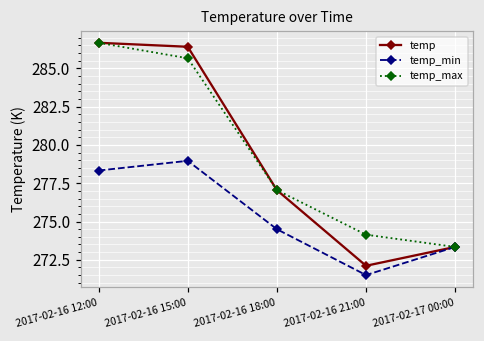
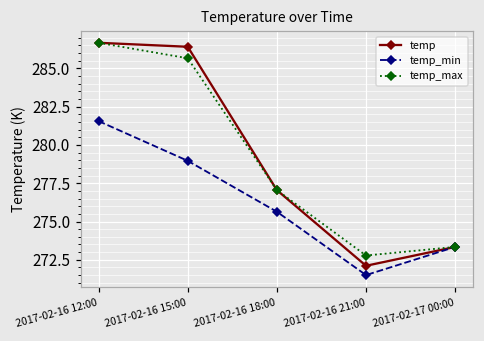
  {
    "temp": {
      "2017-02-16 15:00": 286.4,
      "2017-02-16 21:00": 272.1
    },
    "temp_min": {
-     "2017-02-16 12:00": 278.3,
+     "2017-02-16 12:00": 281.6,
      "2017-02-16 15:00": 279.0,
-     "2017-02-16 18:00": 274.5,
+     "2017-02-16 18:00": 275.6,
      "2017-02-16 21:00": 271.5
    },
    "temp_max": {
      "2017-02-16 15:00": 285.7,
-     "2017-02-16 21:00": 274.1
+     "2017-02-16 21:00": 272.8
    }
  }
